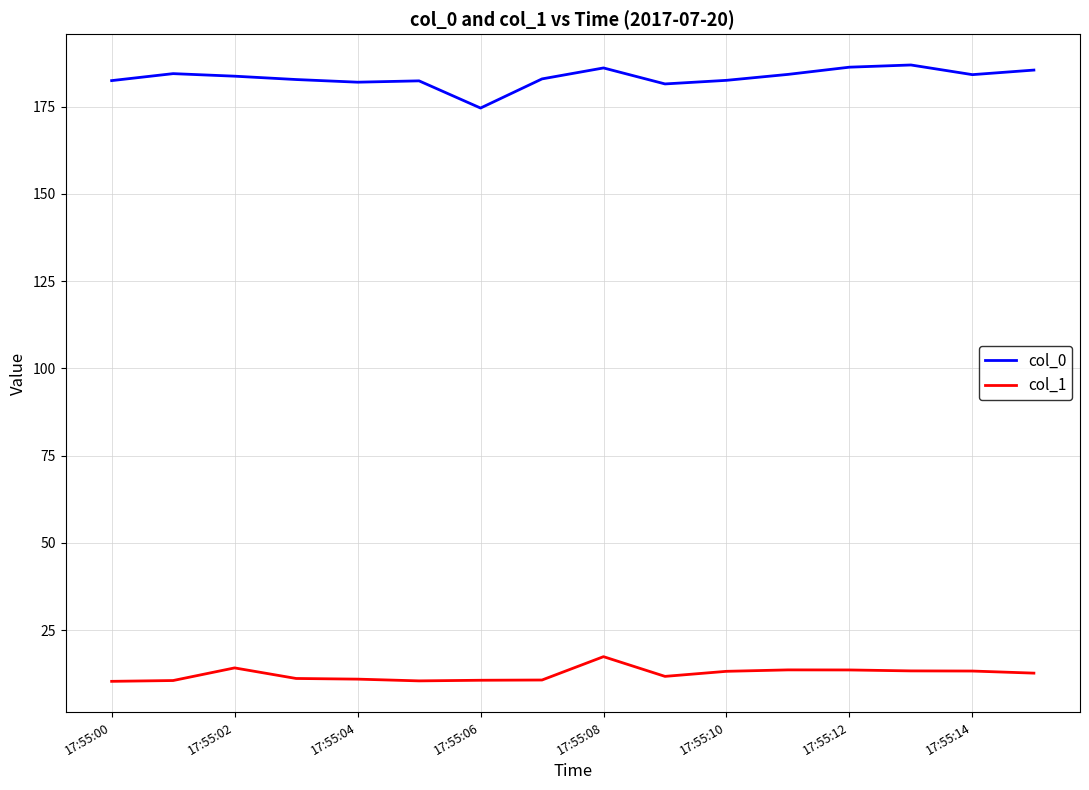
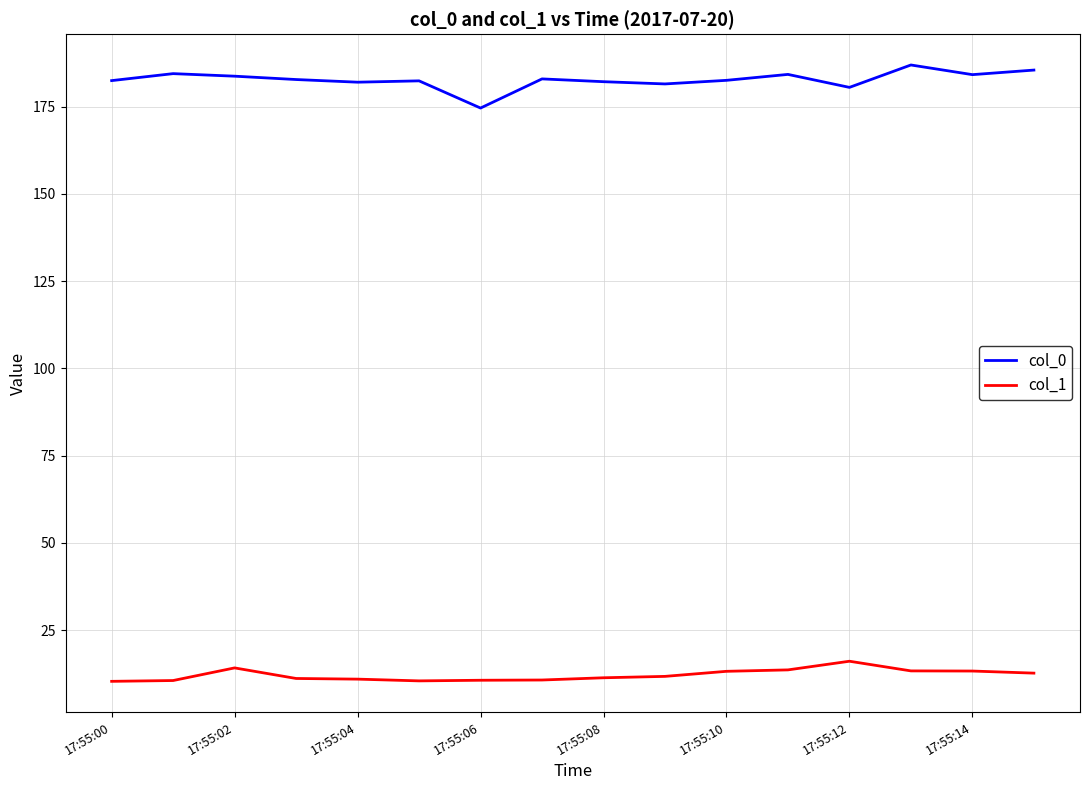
  {
    "col_0": {
      "17:55:00": 182,
      "17:55:02": 184,
      "17:55:04": 182,
      "17:55:06": 175,
-     "17:55:08": 186,
+     "17:55:08": 182,
      "17:55:10": 183,
-     "17:55:12": 186,
+     "17:55:12": 181,
      "17:55:14": 184
    },
    "col_1": {
      "17:55:00": 10,
      "17:55:02": 14,
      "17:55:04": 11,
      "17:55:06": 11,
-     "17:55:08": 17,
+     "17:55:08": 11,
      "17:55:10": 13,
-     "17:55:12": 14,
+     "17:55:12": 16,
      "17:55:14": 13
    }
  }
